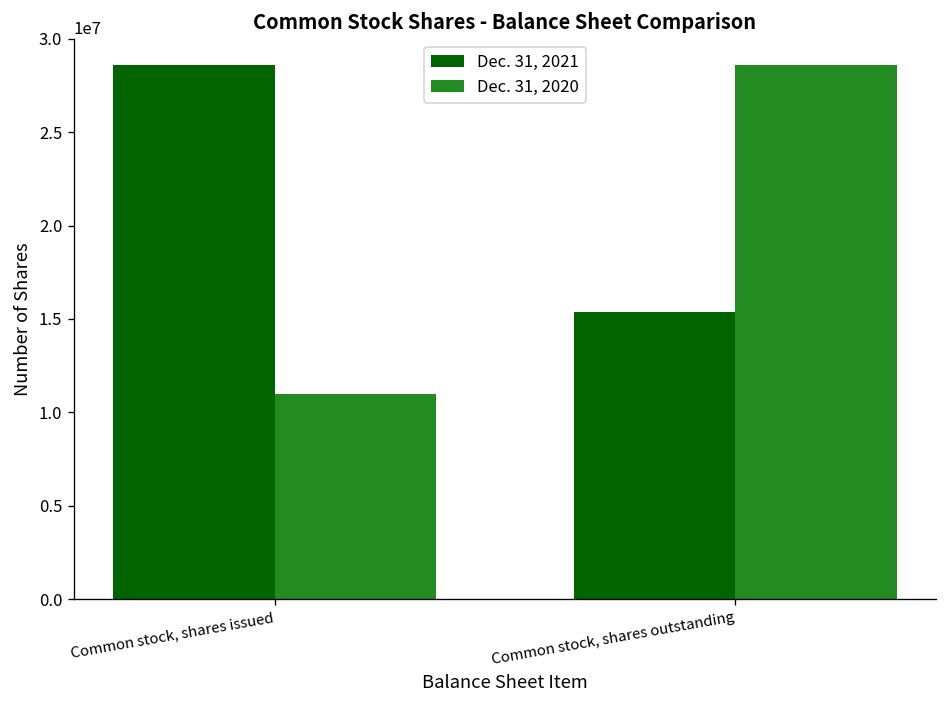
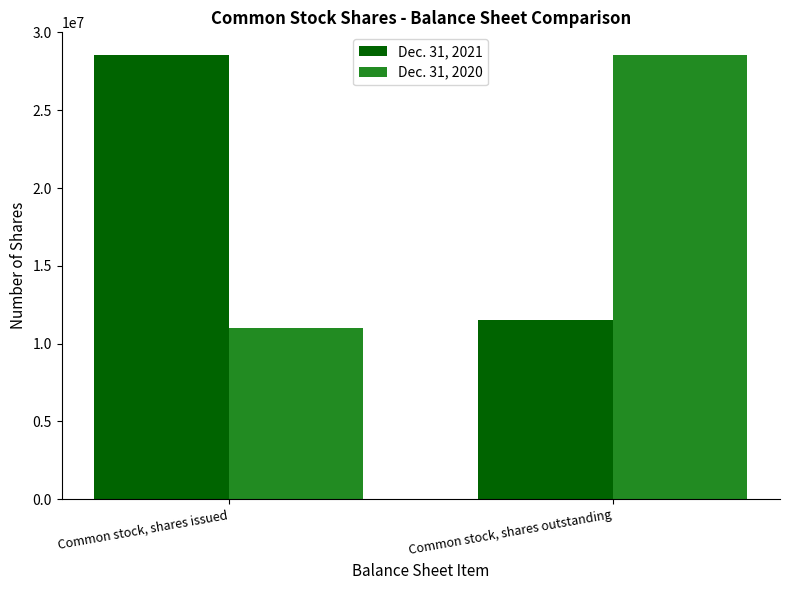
  {
    "Dec. 31, 2021": {
      "Common stock, shares issued": 28600000,
-     "Common stock, shares outstanding": 15400000
+     "Common stock, shares outstanding": 11500000
    },
    "Dec. 31, 2020": {
      "Common stock, shares issued": 11000000,
      "Common stock, shares outstanding": 28600000
    }
  }
